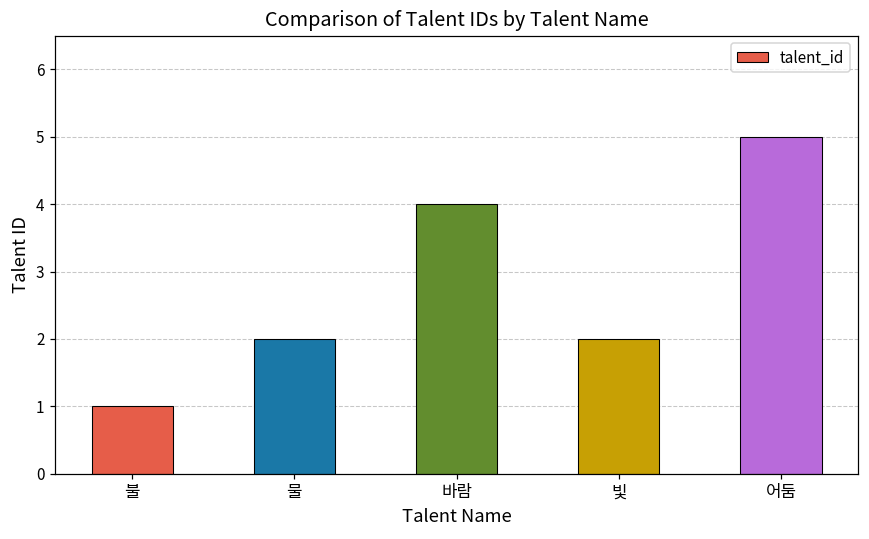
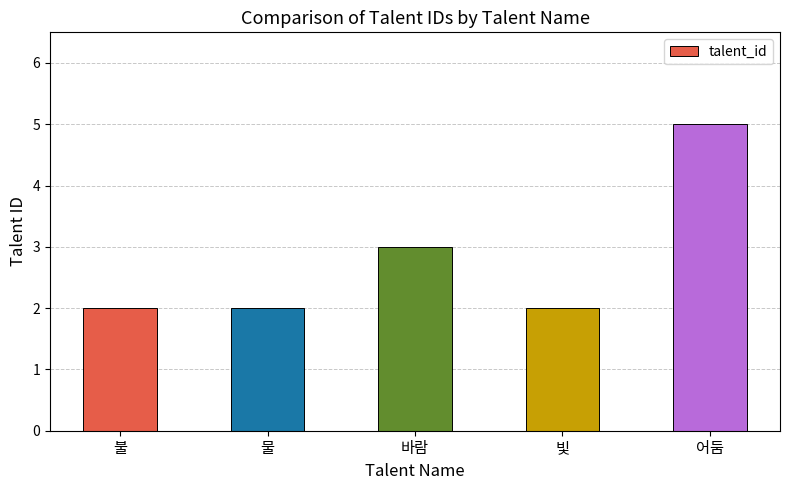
  {
-   "불": 1,
+   "불": 2,
    "물": 2,
-   "바람": 4,
+   "바람": 3,
    "빛": 2,
    "어둠": 5
  }
